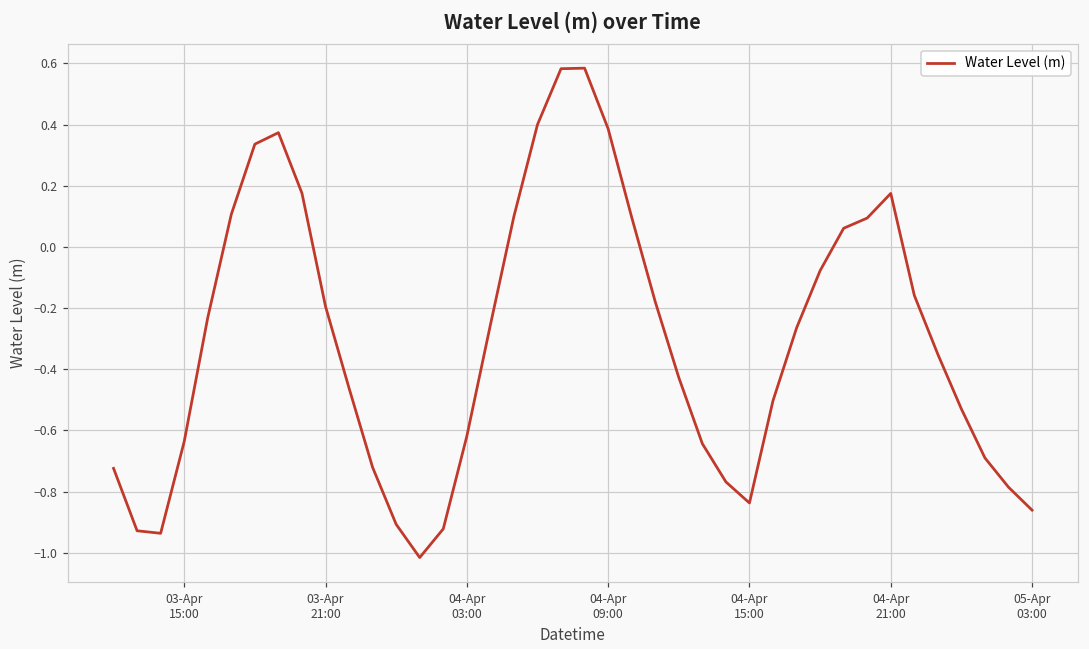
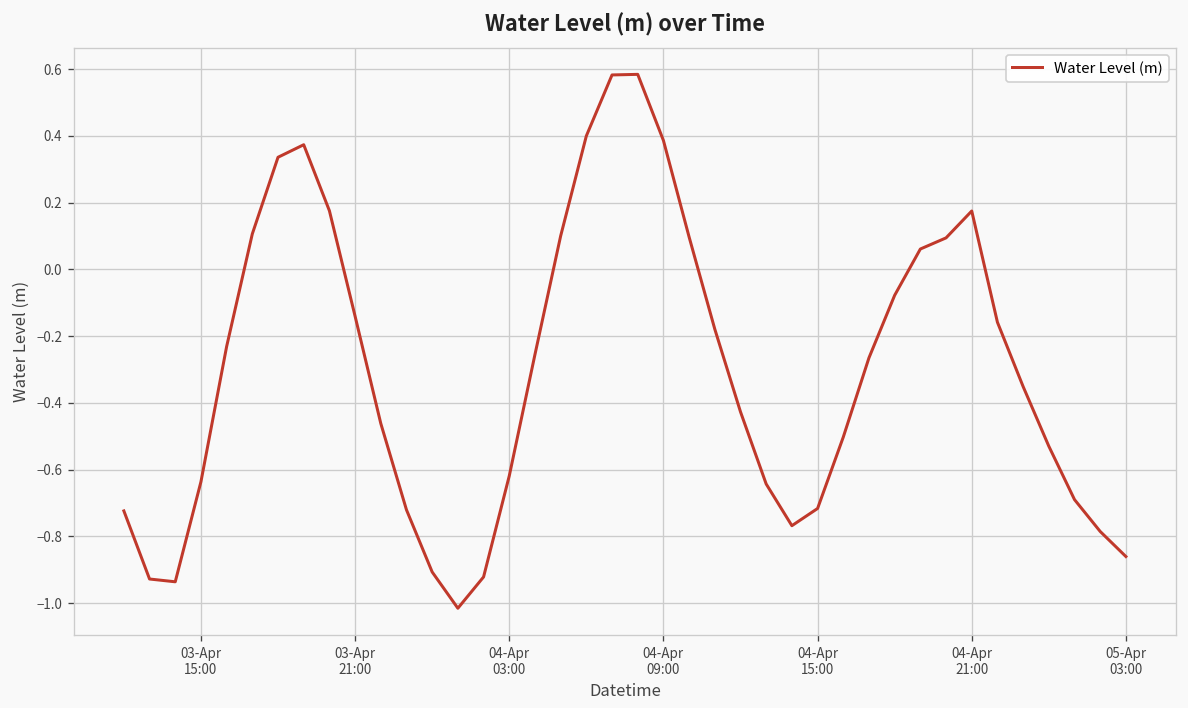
  {
    "03-Apr 15:00": -0.64,
-   "03-Apr 21:00": -0.19,
+   "03-Apr 21:00": -0.14,
    "04-Apr 03:00": -0.62,
    "04-Apr 09:00": 0.39,
-   "04-Apr 15:00": -0.84,
+   "04-Apr 15:00": -0.72,
    "04-Apr 21:00": 0.17,
    "05-Apr 03:00": -0.86
  }
